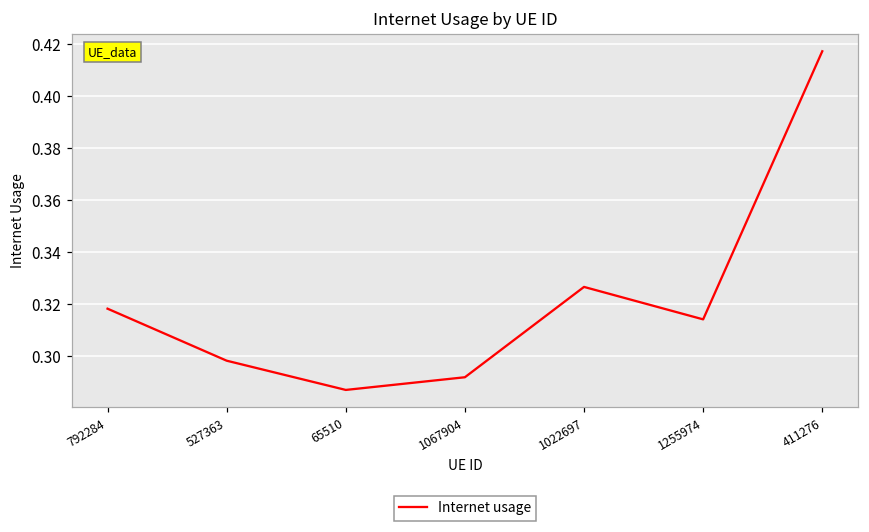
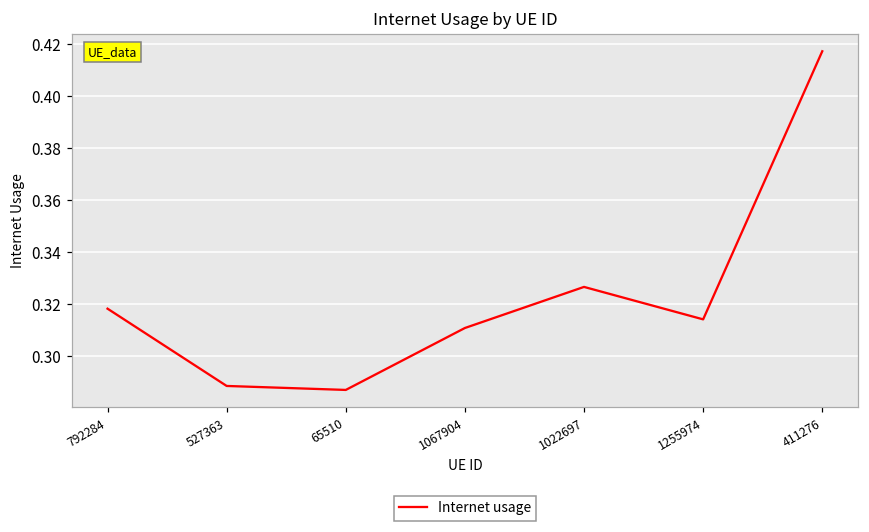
  {
    "792284": 0.318,
-   "527363": 0.298,
+   "527363": 0.288,
    "65510": 0.287,
-   "1067904": 0.292,
+   "1067904": 0.311,
    "1022697": 0.327,
    "1255974": 0.314,
    "411276": 0.417
  }
